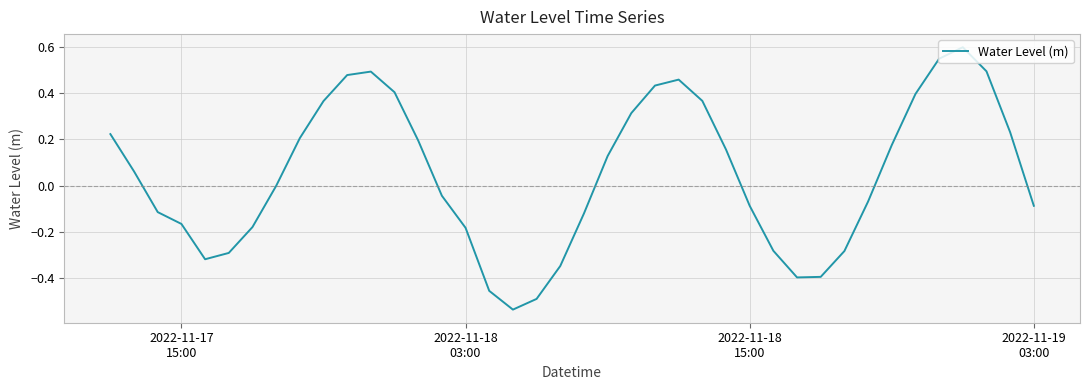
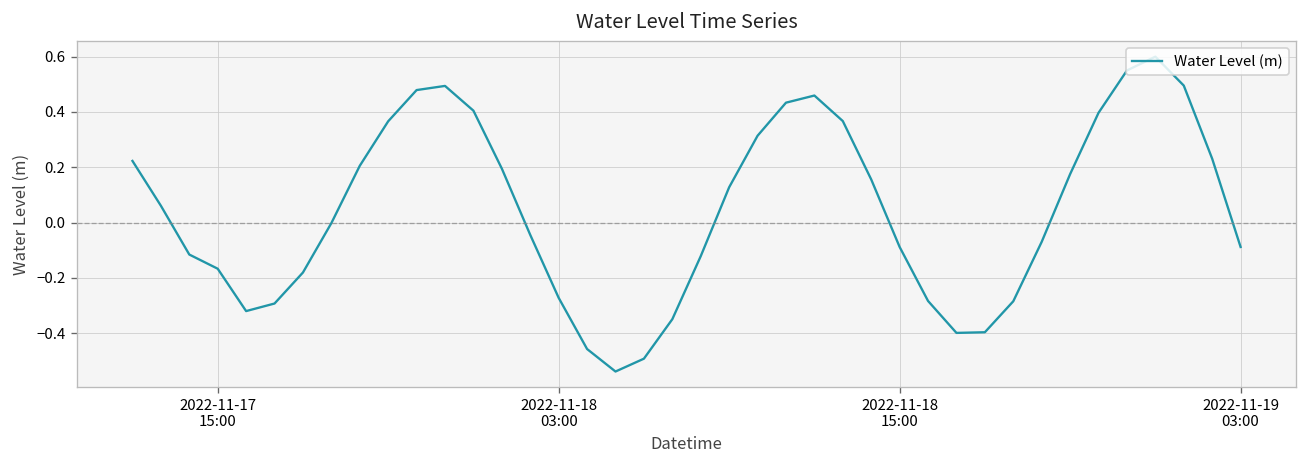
  {
    "2022-11-17 15:00": -0.17,
-   "2022-11-18 03:00": -0.18,
+   "2022-11-18 03:00": -0.27,
    "2022-11-18 15:00": -0.09,
    "2022-11-19 03:00": -0.09
  }
